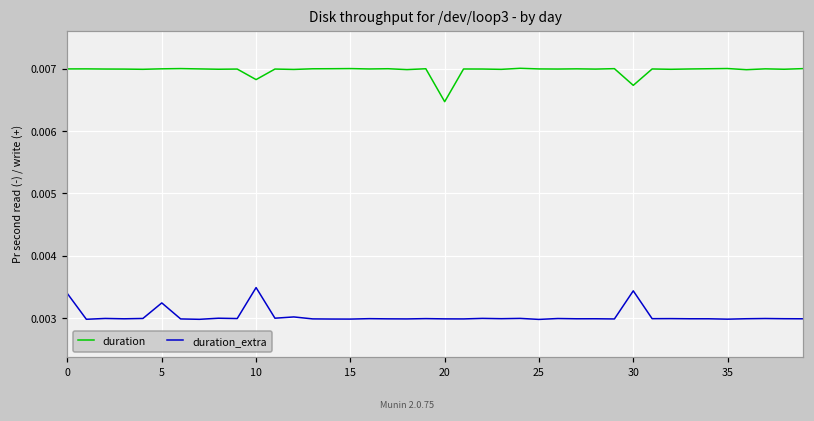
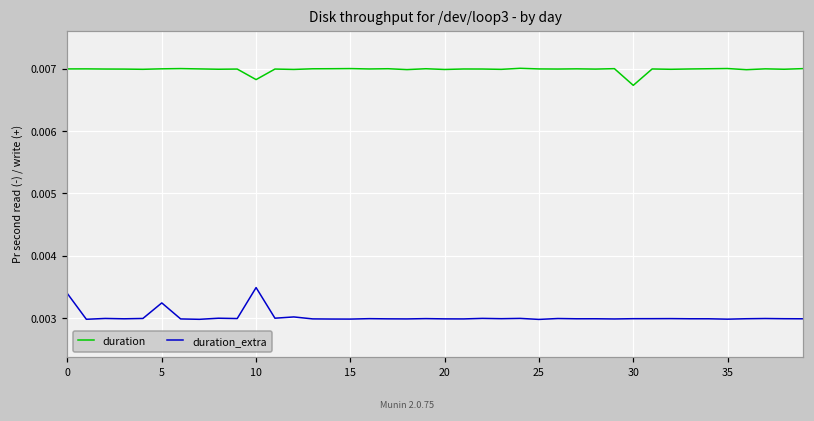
  {
    "duration": {
      "0": 0.0070,
      "5": 0.0070,
      "10": 0.0068,
      "15": 0.0070,
-     "20": 0.0065,
+     "20": 0.0070,
      "25": 0.0070,
      "30": 0.0067,
      "35": 0.0070
    },
    "duration_extra": {
      "0": 0.0034,
      "5": 0.0032,
      "10": 0.0035,
      "15": 0.0030,
      "20": 0.0030,
      "25": 0.0030,
-     "30": 0.0034,
+     "30": 0.0030,
      "35": 0.0030
    }
  }
